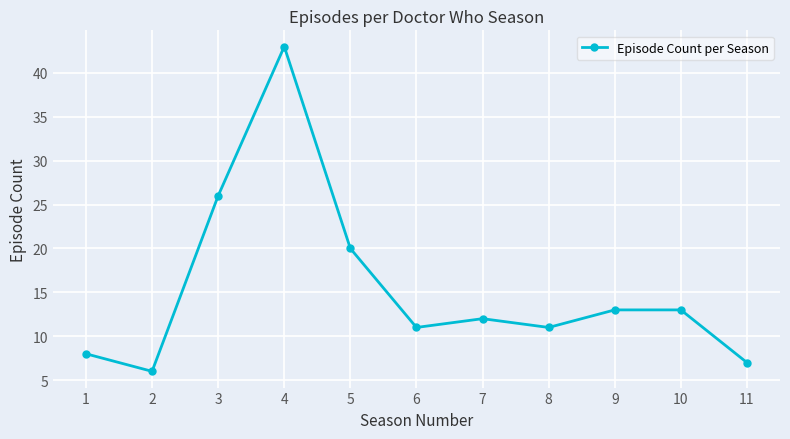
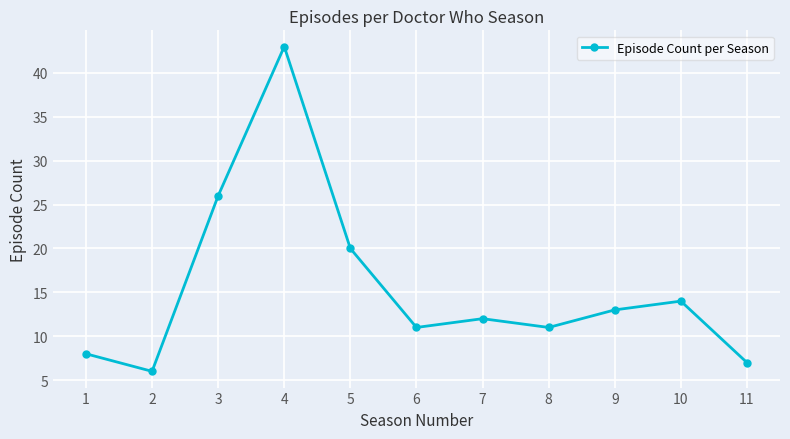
  {
    "1": 8,
    "2": 6,
    "3": 26,
    "4": 43,
    "5": 20,
    "6": 11,
    "7": 12,
    "8": 11,
    "9": 13,
-   "10": 13,
+   "10": 14,
    "11": 7
  }
